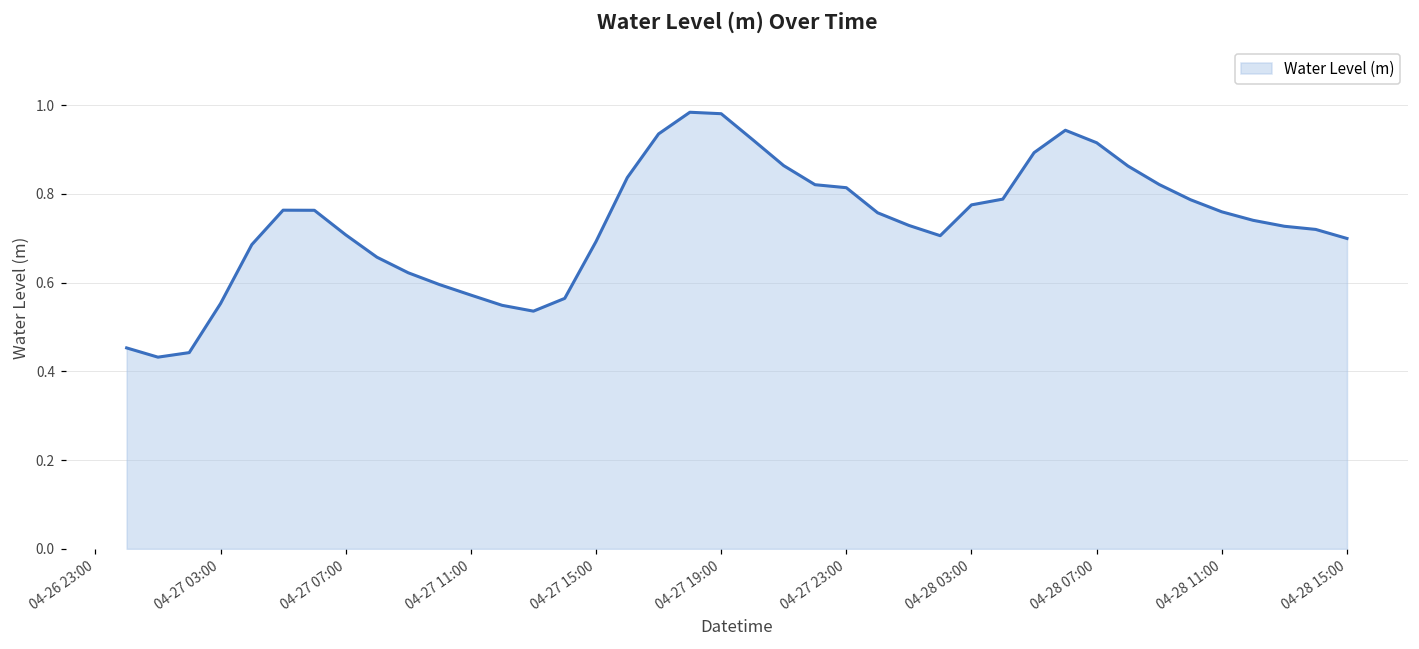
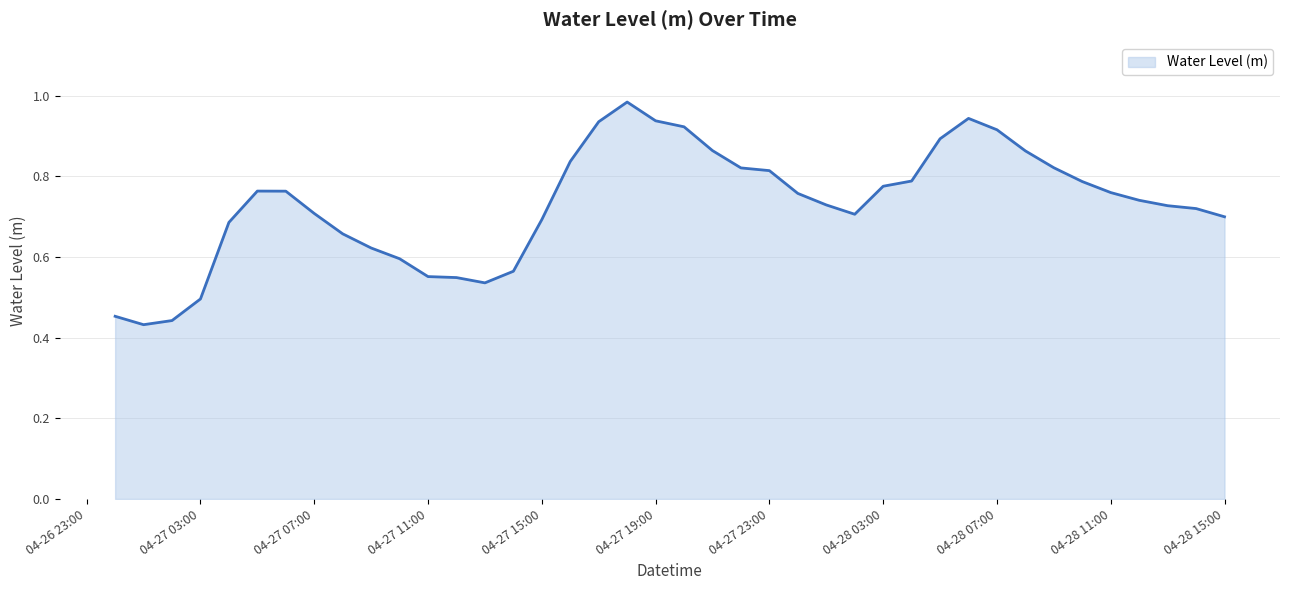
  {
-   "04-27 03:00": 0.55,
+   "04-27 03:00": 0.50,
    "04-27 07:00": 0.71,
-   "04-27 11:00": 0.57,
+   "04-27 11:00": 0.55,
    "04-27 15:00": 0.69,
-   "04-27 19:00": 0.98,
+   "04-27 19:00": 0.94,
    "04-27 23:00": 0.81,
    "04-28 03:00": 0.78,
    "04-28 07:00": 0.92,
    "04-28 11:00": 0.76,
    "04-28 15:00": 0.70
  }
